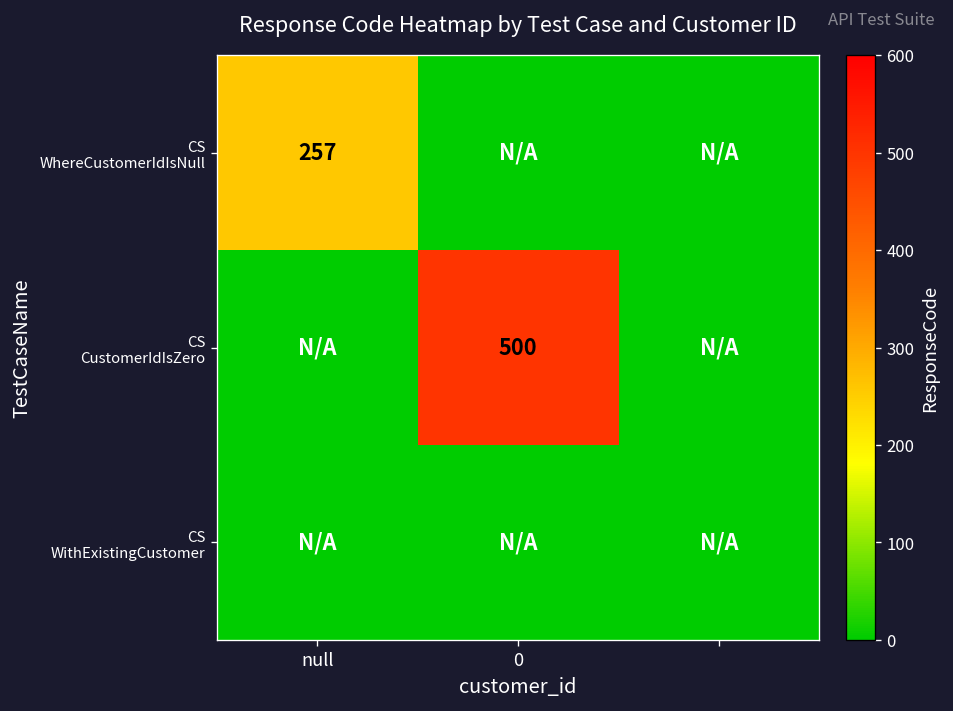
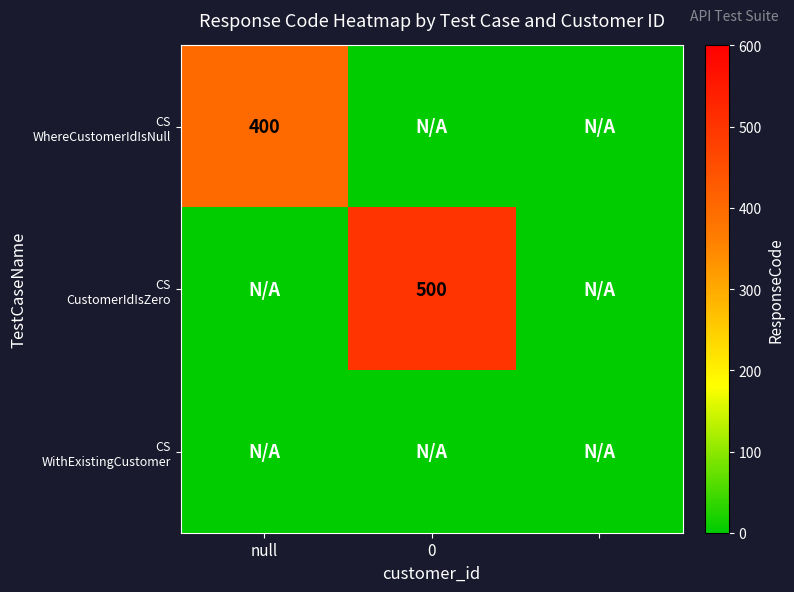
  {
    "CS WhereCustomerIdIsNull": {
-     "null": 257
+     "null": 400
    },
    "CS CustomerIdIsZero": {
      "0": 500
    }
  }
